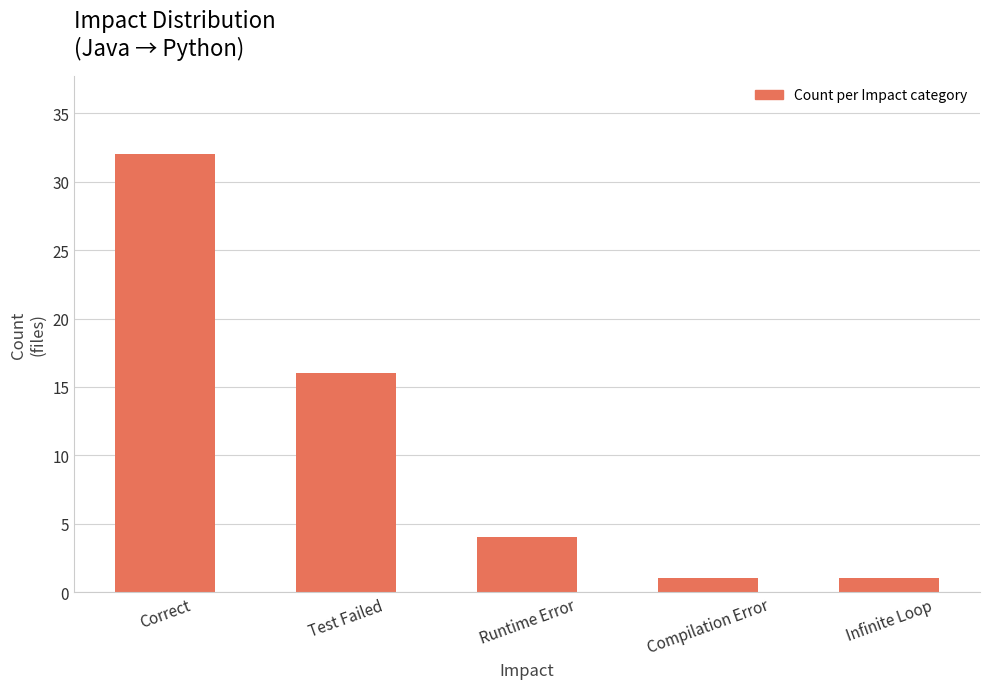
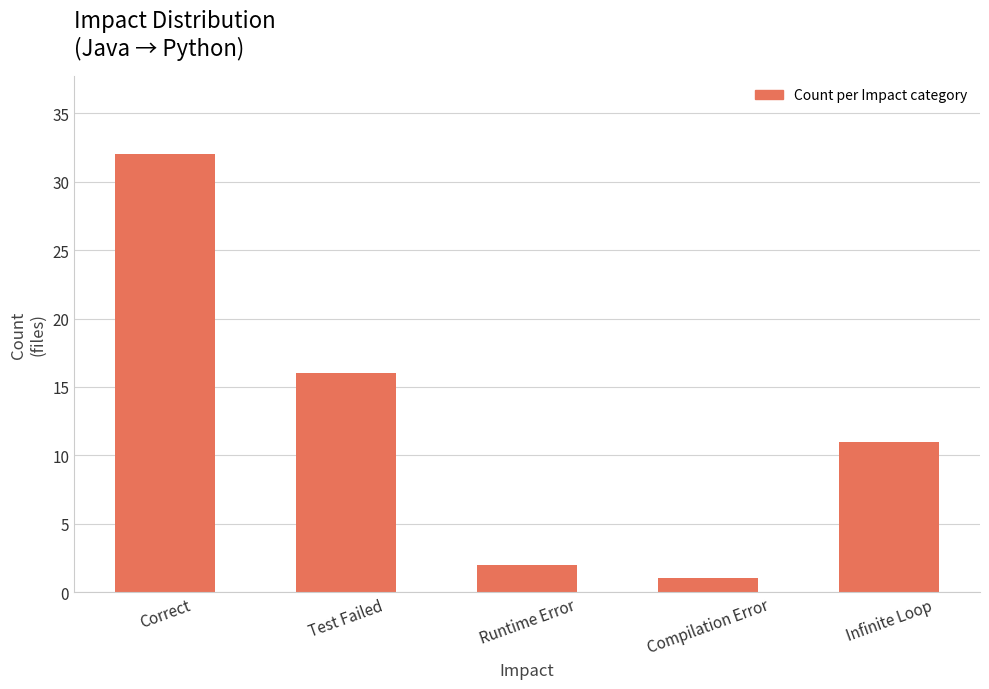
  {
    "Correct": 32,
    "Test Failed": 16,
-   "Runtime Error": 4,
+   "Runtime Error": 2,
    "Compilation Error": 1,
-   "Infinite Loop": 1
+   "Infinite Loop": 11
  }
